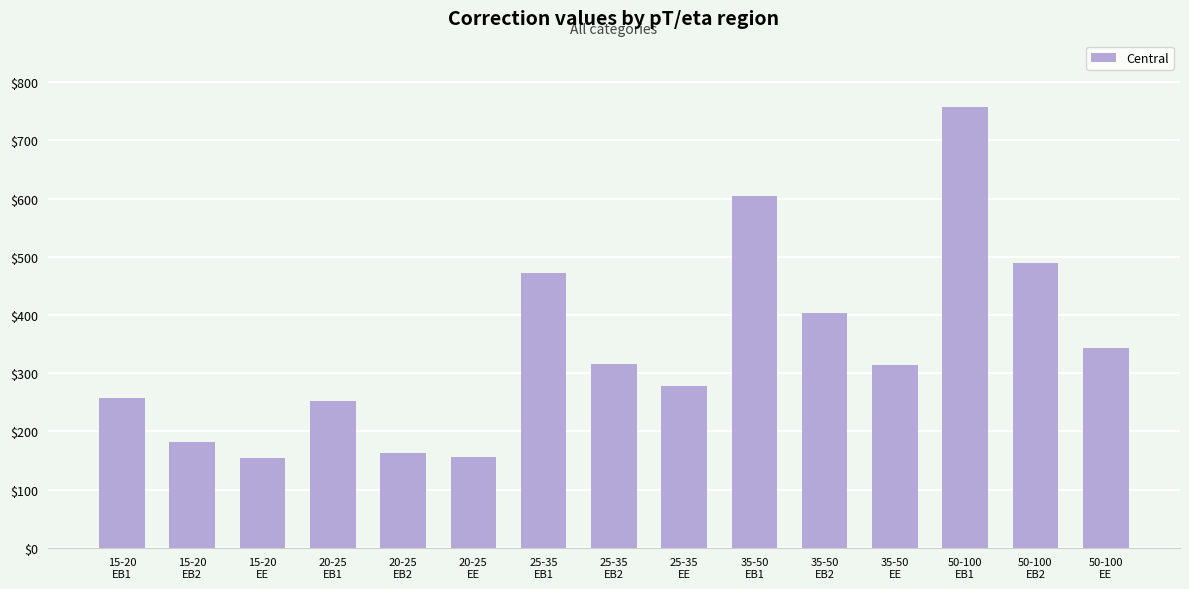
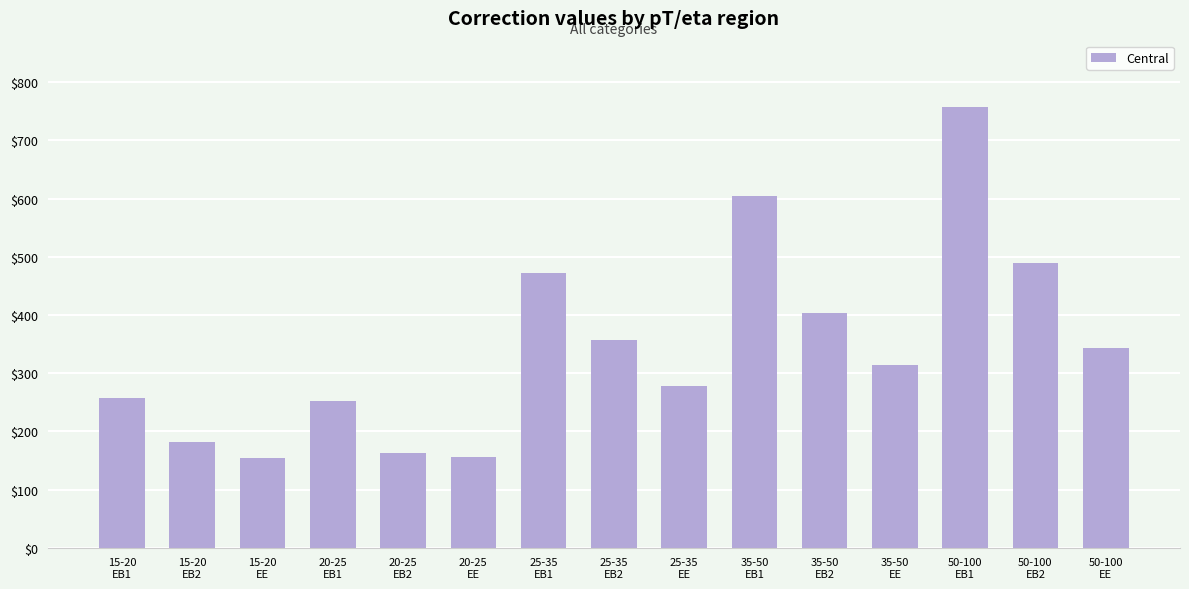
  {
    "15-20 EB1": "$260",
    "15-20 EB2": "$180",
    "15-20 EE": "$150",
    "20-25 EB1": "$250",
    "20-25 EB2": "$160",
    "20-25 EE": "$160",
    "25-35 EB1": "$470",
-   "25-35 EB2": "$320",
+   "25-35 EB2": "$360",
    "25-35 EE": "$280",
    "35-50 EB1": "$600",
    "35-50 EB2": "$400",
    "35-50 EE": "$310",
    "50-100 EB1": "$760",
    "50-100 EB2": "$490",
    "50-100 EE": "$340"
  }
